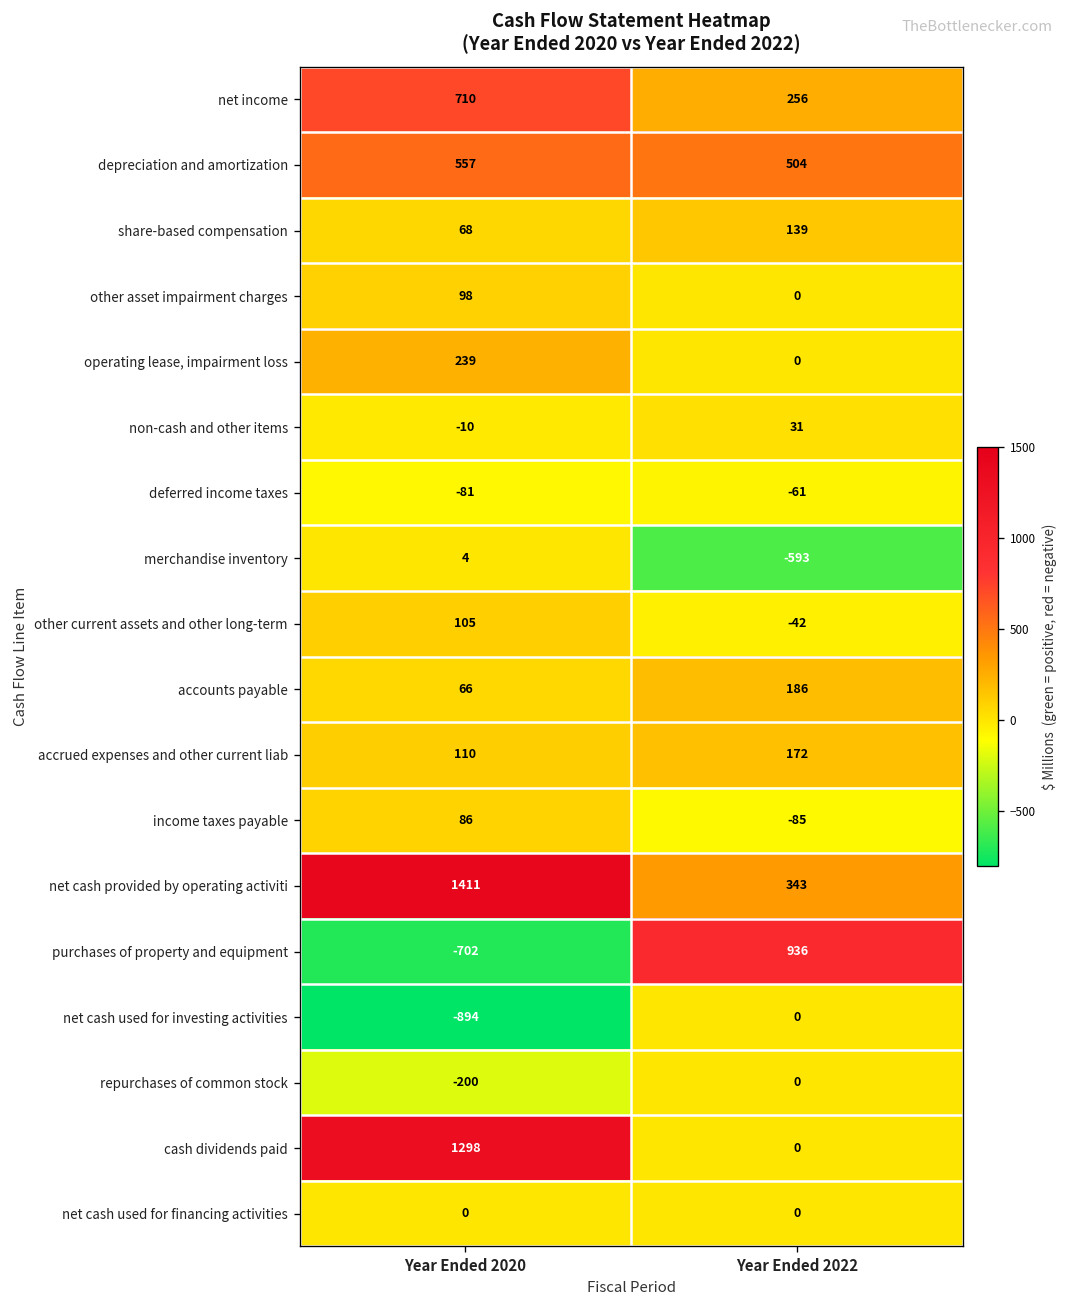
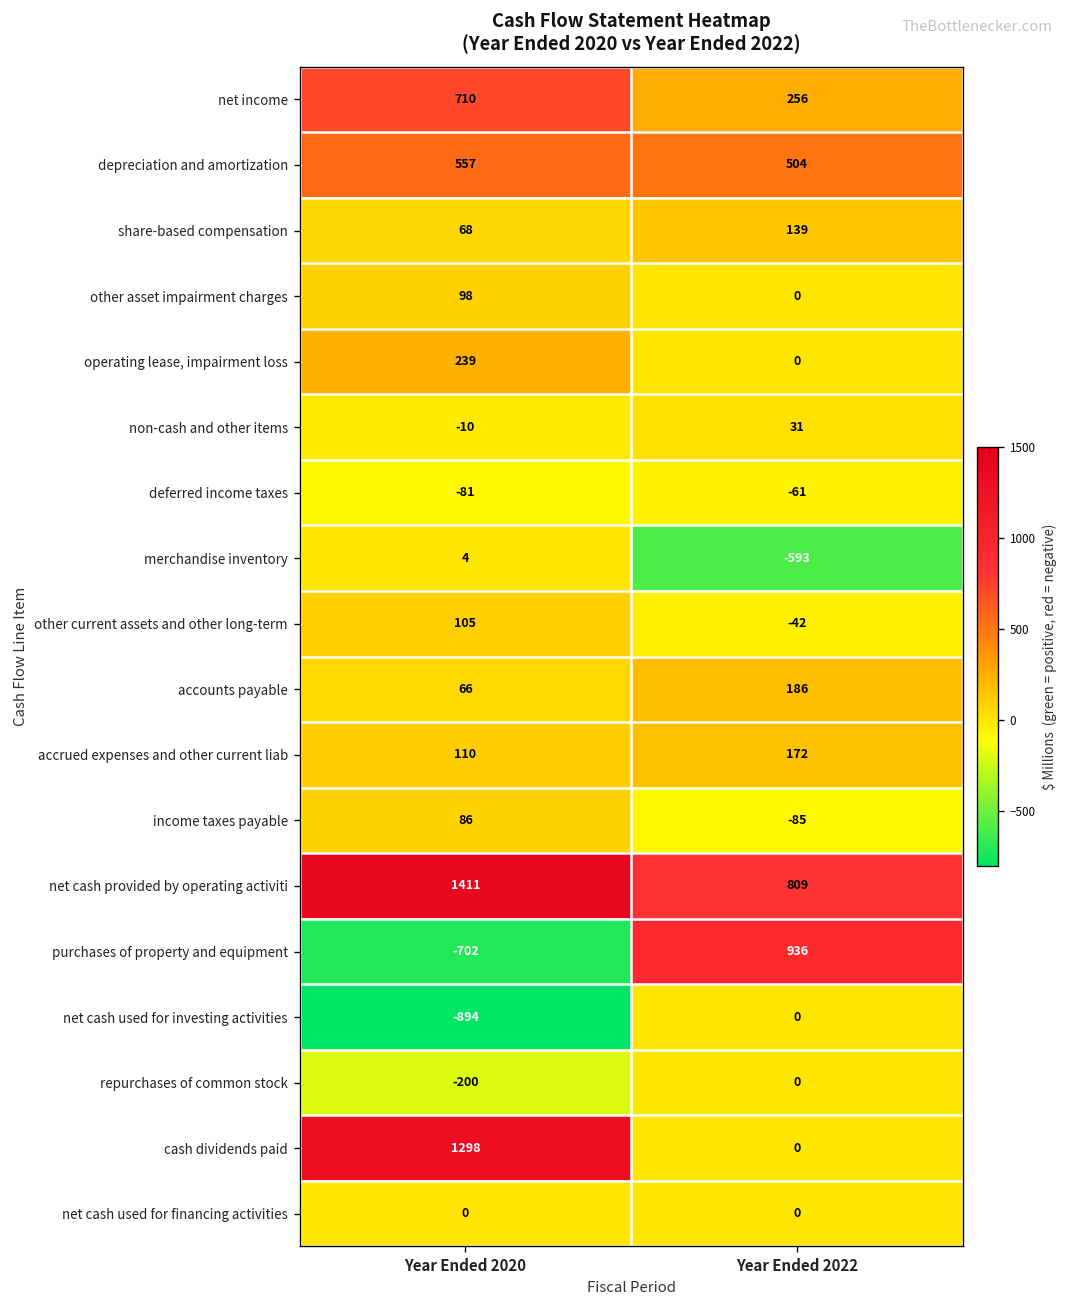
  {
    "net income": {
      "Year Ended 2020": 710,
      "Year Ended 2022": 256
    },
    "depreciation and amortization": {
      "Year Ended 2020": 557,
      "Year Ended 2022": 504
    },
    "share-based compensation": {
      "Year Ended 2020": 68,
      "Year Ended 2022": 139
    },
    "other asset impairment charges": {
      "Year Ended 2020": 98,
      "Year Ended 2022": 0
    },
    "operating lease, impairment loss": {
      "Year Ended 2020": 239,
      "Year Ended 2022": 0
    },
    "non-cash and other items": {
      "Year Ended 2020": -10,
      "Year Ended 2022": 31
    },
    "deferred income taxes": {
      "Year Ended 2020": -81,
      "Year Ended 2022": -61
    },
    "merchandise inventory": {
      "Year Ended 2020": 4,
      "Year Ended 2022": -593
    },
    "other current assets and other long-term": {
      "Year Ended 2020": 105,
      "Year Ended 2022": -42
    },
    "accounts payable": {
      "Year Ended 2020": 66,
      "Year Ended 2022": 186
    },
    "accrued expenses and other current liab": {
      "Year Ended 2020": 110,
      "Year Ended 2022": 172
    },
    "income taxes payable": {
      "Year Ended 2020": 86,
      "Year Ended 2022": -85
    },
    "net cash provided by operating activiti": {
      "Year Ended 2020": 1411,
-     "Year Ended 2022": 343
+     "Year Ended 2022": 809
    },
    "purchases of property and equipment": {
      "Year Ended 2020": -702,
      "Year Ended 2022": 936
    },
    "net cash used for investing activities": {
      "Year Ended 2020": -894,
      "Year Ended 2022": 0
    },
    "repurchases of common stock": {
      "Year Ended 2020": -200,
      "Year Ended 2022": 0
    },
    "cash dividends paid": {
      "Year Ended 2020": 1298,
      "Year Ended 2022": 0
    },
    "net cash used for financing activities": {
      "Year Ended 2020": 0,
      "Year Ended 2022": 0
    }
  }
